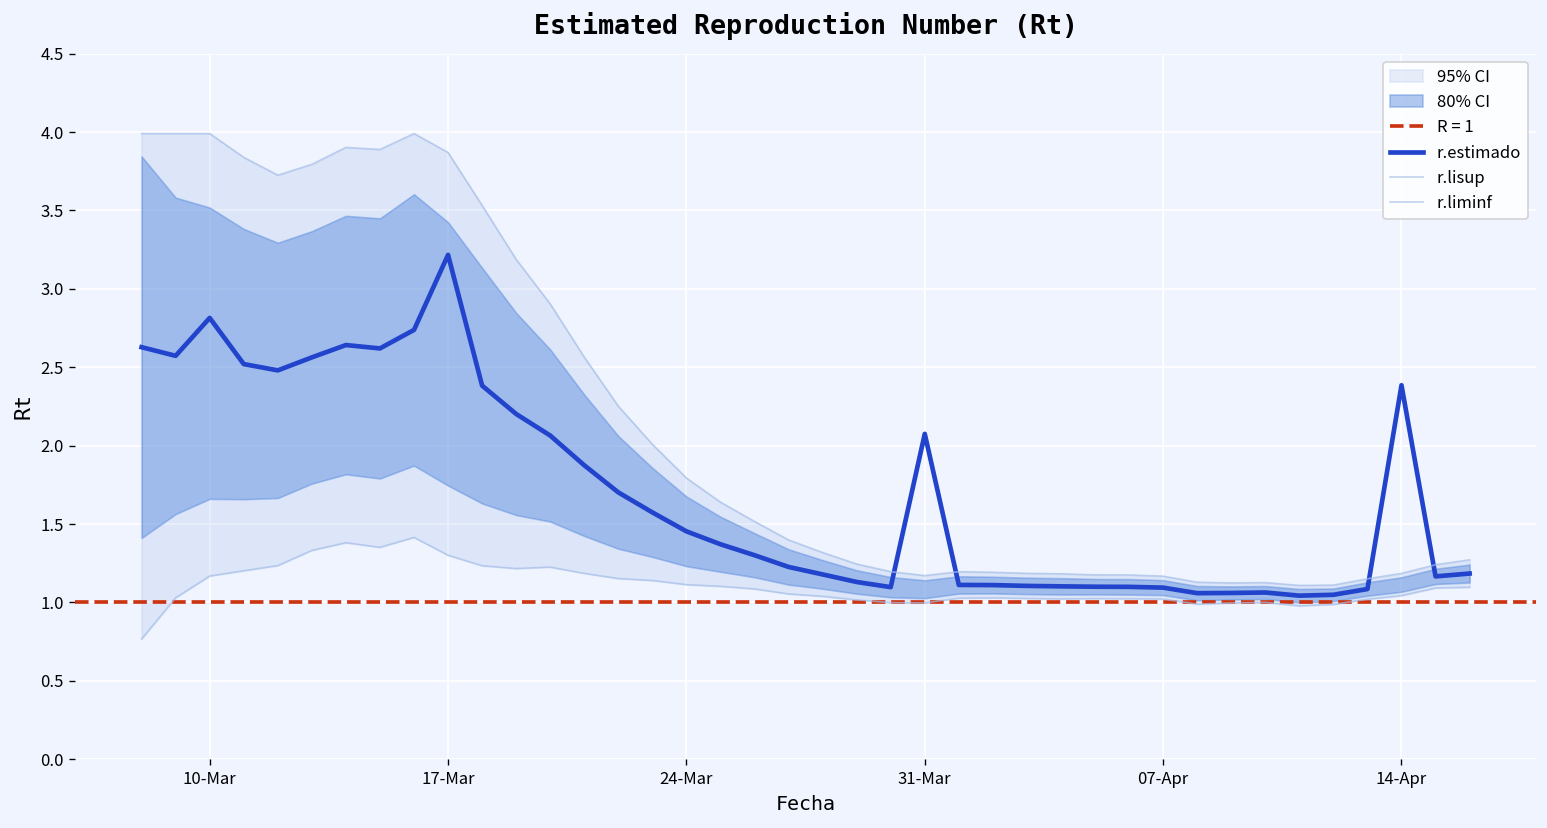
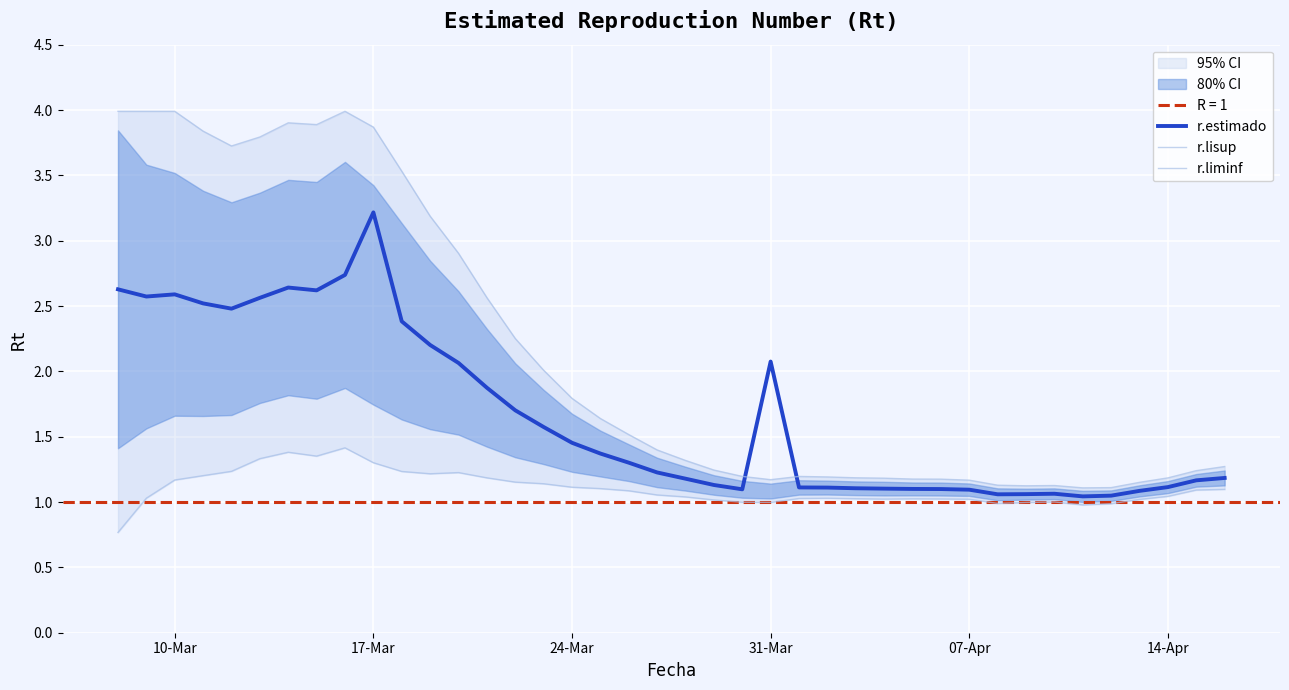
  {
    "r.estimado": {
-     "10-Mar": 2.81,
+     "10-Mar": 2.59,
      "17-Mar": 3.22,
      "24-Mar": 1.45,
      "31-Mar": 2.08,
      "07-Apr": 1.09,
-     "14-Apr": 2.39
+     "14-Apr": 1.11
    }
  }
